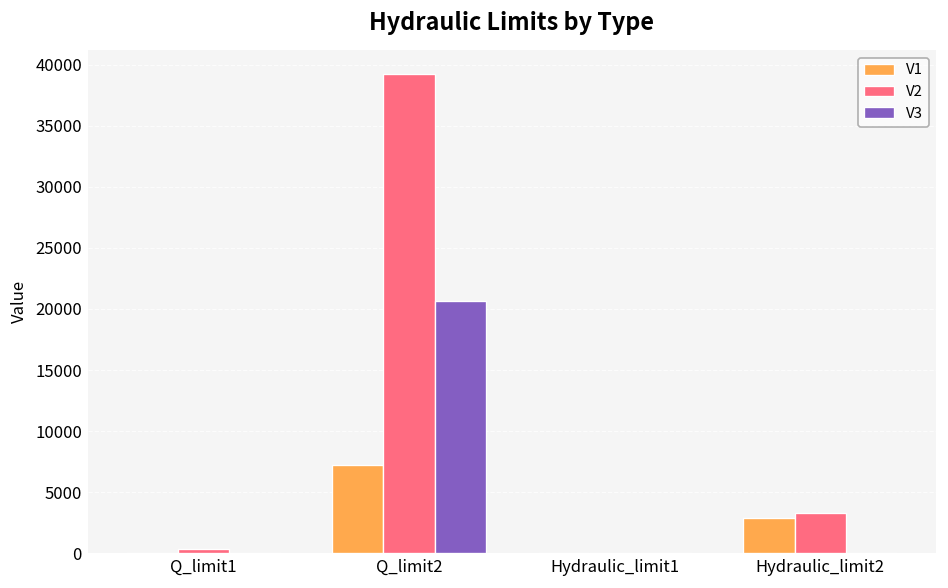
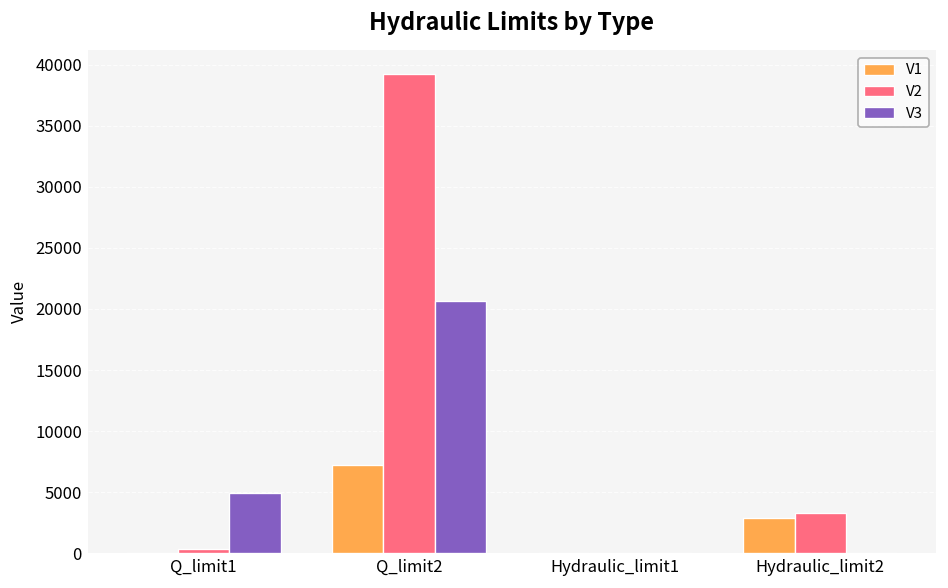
  {
    "V1": {
      "Q_limit2": 7200,
      "Hydraulic_limit1": 0,
      "Hydraulic_limit2": 2900
    },
    "V2": {
      "Q_limit1": 400,
      "Q_limit2": 39200,
      "Hydraulic_limit1": 0,
      "Hydraulic_limit2": 3300
    },
    "V3": {
-     "Q_limit1": 0,
+     "Q_limit1": 4900,
      "Q_limit2": 20700
    }
  }
